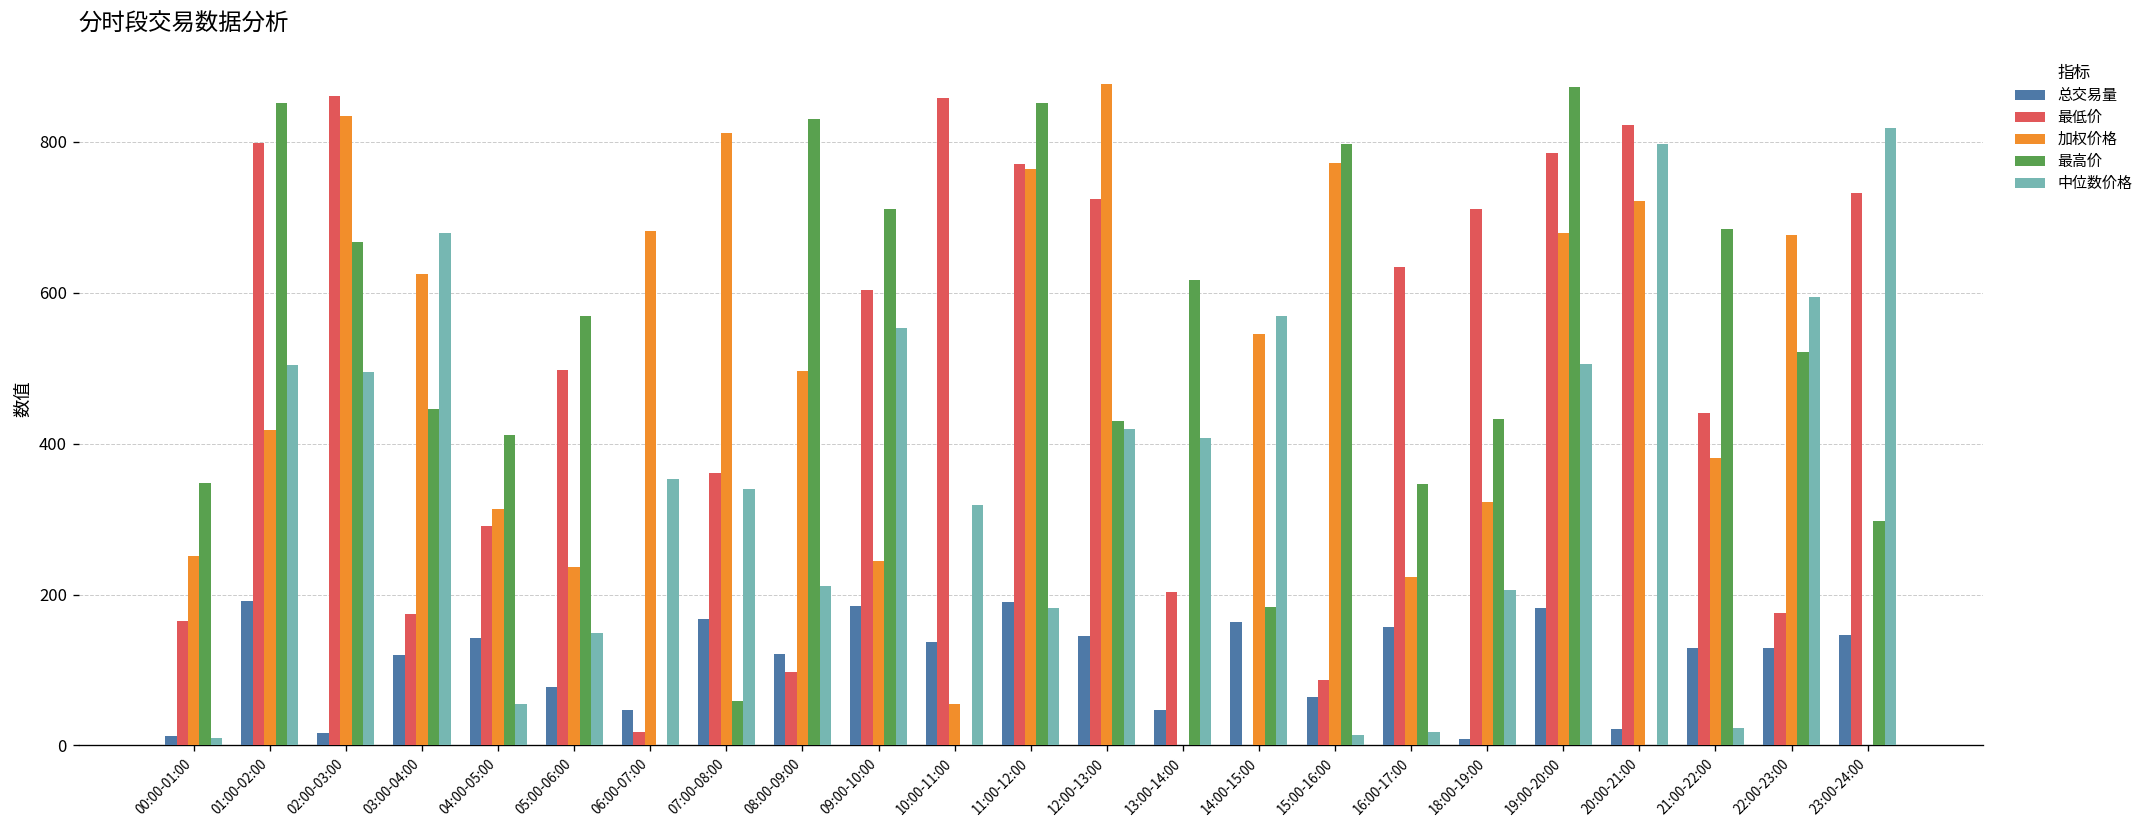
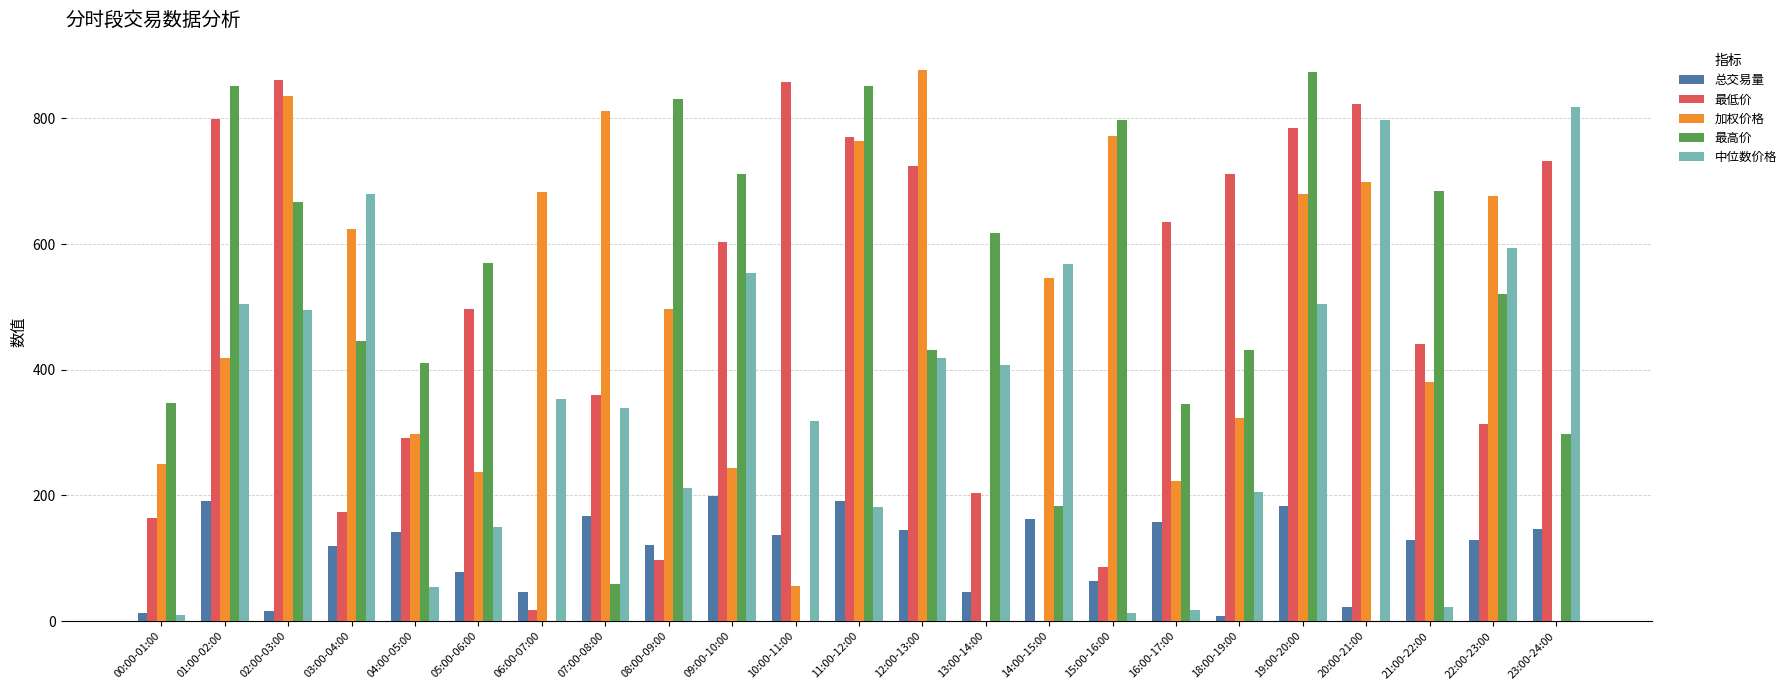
  {
    "总交易量": {
      "00:00-01:00": 10,
      "01:00-02:00": 190,
      "02:00-03:00": 20,
      "03:00-04:00": 120,
      "04:00-05:00": 140,
      "05:00-06:00": 80,
      "06:00-07:00": 50,
      "07:00-08:00": 170,
      "08:00-09:00": 120,
-     "09:00-10:00": 180,
+     "09:00-10:00": 200,
      "10:00-11:00": 140,
      "11:00-12:00": 190,
      "12:00-13:00": 150,
      "13:00-14:00": 50,
      "14:00-15:00": 160,
      "15:00-16:00": 60,
      "16:00-17:00": 160,
      "18:00-19:00": 10,
      "19:00-20:00": 180,
      "20:00-21:00": 20,
      "21:00-22:00": 130,
      "22:00-23:00": 130,
      "23:00-24:00": 150
    },
    "最低价": {
      "00:00-01:00": 160,
      "01:00-02:00": 800,
      "02:00-03:00": 860,
      "03:00-04:00": 170,
      "04:00-05:00": 290,
      "05:00-06:00": 500,
      "06:00-07:00": 20,
      "07:00-08:00": 360,
      "08:00-09:00": 100,
      "09:00-10:00": 600,
      "10:00-11:00": 860,
      "11:00-12:00": 770,
      "12:00-13:00": 720,
      "13:00-14:00": 200,
      "14:00-15:00": 0,
      "15:00-16:00": 90,
      "16:00-17:00": 630,
      "18:00-19:00": 710,
      "19:00-20:00": 790,
      "20:00-21:00": 820,
      "21:00-22:00": 440,
-     "22:00-23:00": 170,
+     "22:00-23:00": 310,
      "23:00-24:00": 730
    },
    "加权价格": {
      "00:00-01:00": 250,
      "01:00-02:00": 420,
      "02:00-03:00": 830,
      "03:00-04:00": 620,
-     "04:00-05:00": 310,
+     "04:00-05:00": 300,
      "05:00-06:00": 240,
      "06:00-07:00": 680,
      "07:00-08:00": 810,
      "08:00-09:00": 500,
      "09:00-10:00": 240,
      "10:00-11:00": 60,
      "11:00-12:00": 760,
      "12:00-13:00": 880,
      "13:00-14:00": 0,
      "14:00-15:00": 550,
      "15:00-16:00": 770,
      "16:00-17:00": 220,
      "18:00-19:00": 320,
      "19:00-20:00": 680,
-     "20:00-21:00": 720,
+     "20:00-21:00": 700,
      "21:00-22:00": 380,
      "22:00-23:00": 680,
      "23:00-24:00": 0
    },
    "最高价": {
      "00:00-01:00": 350,
      "01:00-02:00": 850,
      "02:00-03:00": 670,
      "03:00-04:00": 450,
      "04:00-05:00": 410,
      "05:00-06:00": 570,
      "06:00-07:00": 0,
      "07:00-08:00": 60,
      "08:00-09:00": 830,
      "09:00-10:00": 710,
      "10:00-11:00": 0,
      "11:00-12:00": 850,
      "12:00-13:00": 430,
      "13:00-14:00": 620,
      "14:00-15:00": 180,
      "15:00-16:00": 800,
      "16:00-17:00": 350,
      "18:00-19:00": 430,
      "19:00-20:00": 870,
      "20:00-21:00": 0,
      "21:00-22:00": 680,
      "22:00-23:00": 520,
      "23:00-24:00": 300
    },
    "中位数价格": {
      "00:00-01:00": 10,
      "01:00-02:00": 500,
      "02:00-03:00": 490,
      "03:00-04:00": 680,
      "04:00-05:00": 50,
      "05:00-06:00": 150,
      "06:00-07:00": 350,
      "07:00-08:00": 340,
      "08:00-09:00": 210,
      "09:00-10:00": 550,
      "10:00-11:00": 320,
      "11:00-12:00": 180,
      "12:00-13:00": 420,
      "13:00-14:00": 410,
      "14:00-15:00": 570,
      "15:00-16:00": 10,
      "16:00-17:00": 20,
      "18:00-19:00": 210,
      "19:00-20:00": 510,
      "20:00-21:00": 800,
      "21:00-22:00": 20,
      "22:00-23:00": 590,
      "23:00-24:00": 820
    }
  }
